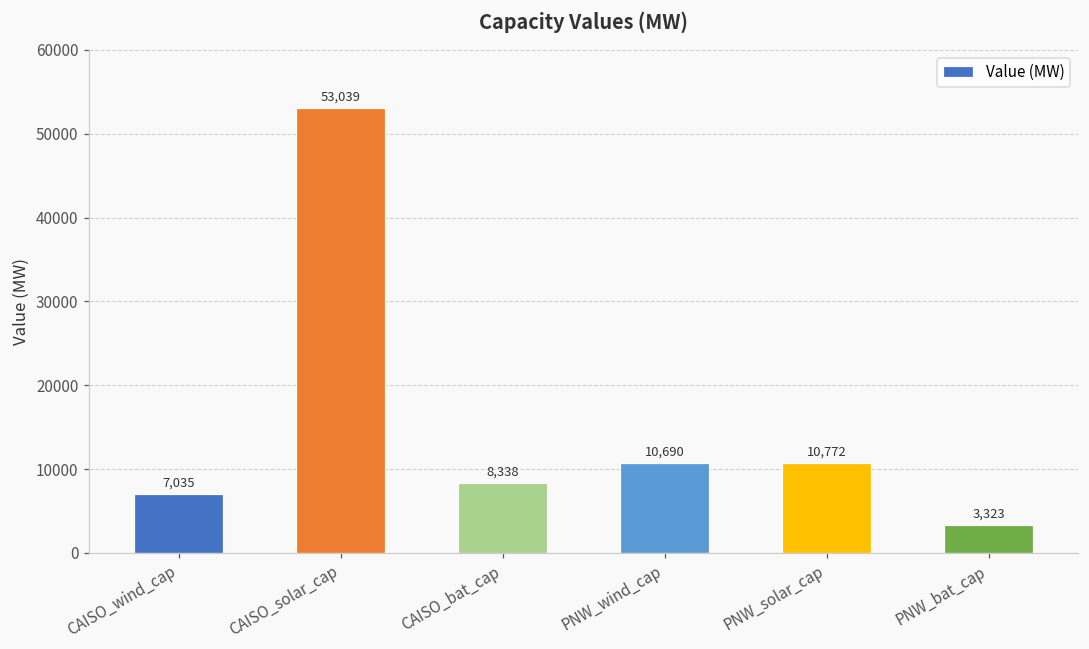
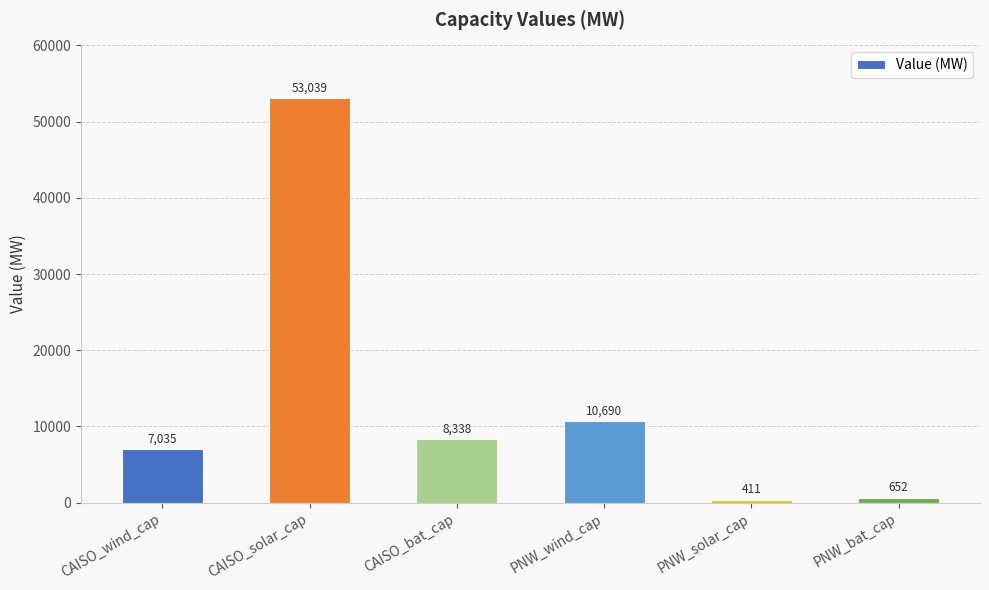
  {
    "CAISO_wind_cap": "7,035",
    "CAISO_solar_cap": "53,039",
    "CAISO_bat_cap": "8,338",
    "PNW_wind_cap": "10,690",
-   "PNW_solar_cap": "10,772",
-   "PNW_bat_cap": "3,323"
+   "PNW_solar_cap": "411",
+   "PNW_bat_cap": "652"
  }
